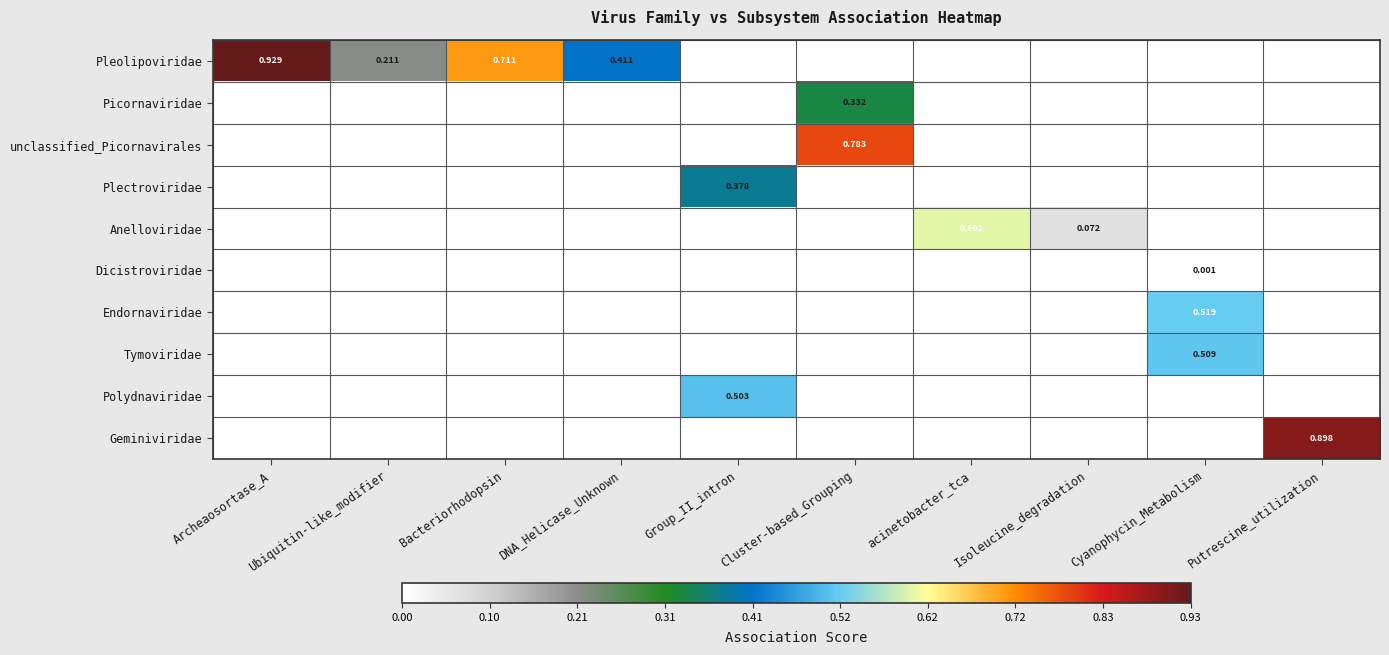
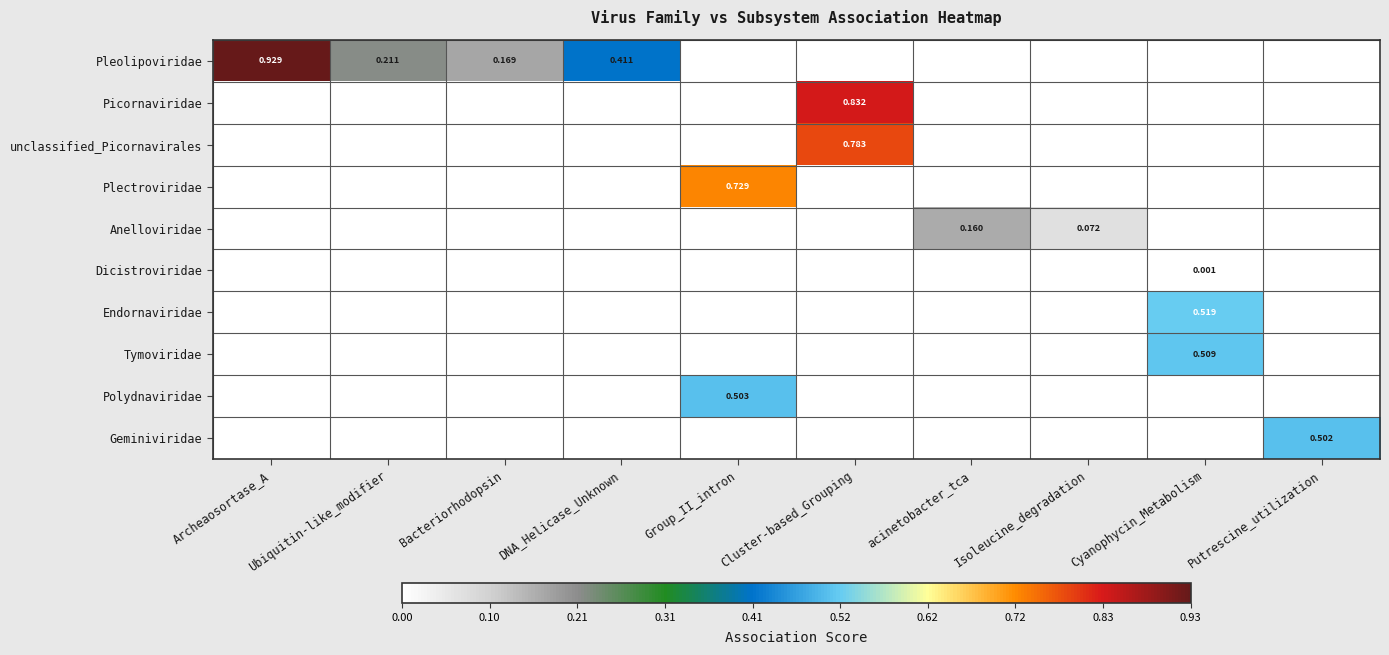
  {
    "Pleolipoviridae": {
      "Archeaosortase_A": 0.929,
      "Ubiquitin-like_modifier": 0.211,
-     "Bacteriorhodopsin": 0.711,
+     "Bacteriorhodopsin": 0.169,
      "DNA_Helicase_Unknown": 0.411
    },
    "Picornaviridae": {
-     "Cluster-based_Grouping": 0.332
+     "Cluster-based_Grouping": 0.832
    },
    "unclassified_Picornavirales": {
      "Cluster-based_Grouping": 0.783
    },
    "Plectroviridae": {
-     "Group_II_intron": 0.378
+     "Group_II_intron": 0.729
    },
    "Anelloviridae": {
-     "acinetobacter_tca": 0.602,
+     "acinetobacter_tca": 0.160,
      "Isoleucine_degradation": 0.072
    },
    "Dicistroviridae": {
      "Cyanophycin_Metabolism": 0.001
    },
    "Endornaviridae": {
      "Cyanophycin_Metabolism": 0.519
    },
    "Tymoviridae": {
      "Cyanophycin_Metabolism": 0.509
    },
    "Polydnaviridae": {
      "Group_II_intron": 0.503
    },
    "Geminiviridae": {
-     "Putrescine_utilization": 0.898
+     "Putrescine_utilization": 0.502
    }
  }
